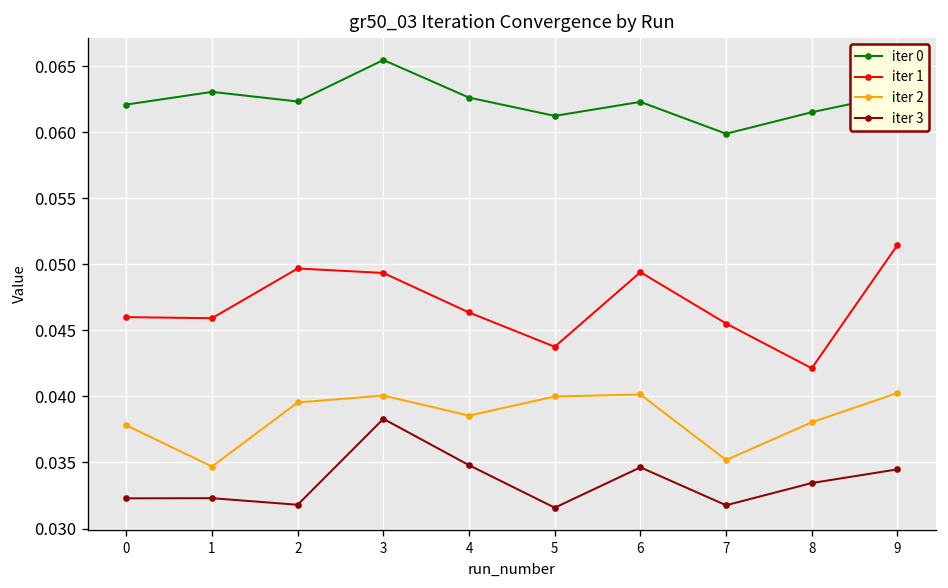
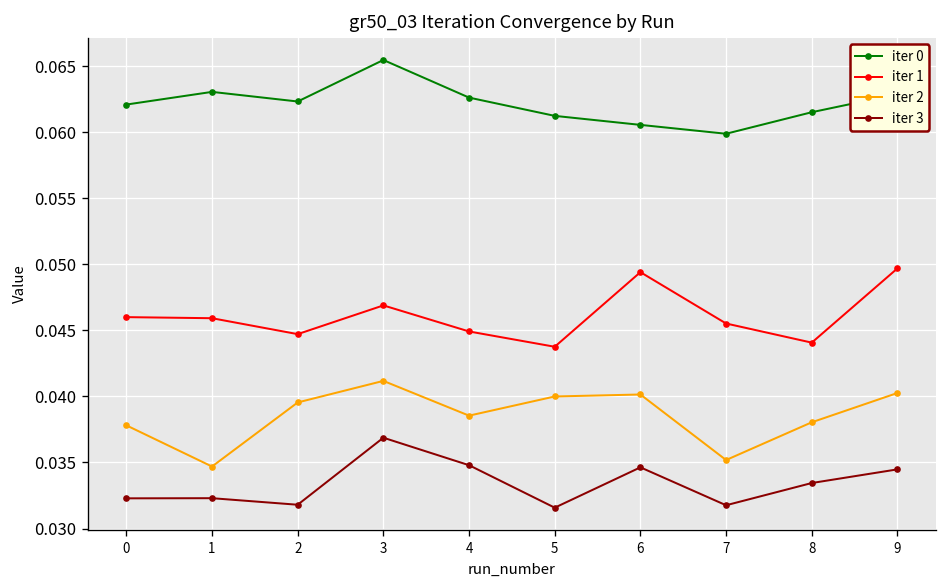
  {
    "iter 0": {
      "0": 0.0621,
      "1": 0.0631,
      "2": 0.0623,
      "3": 0.0655,
      "4": 0.0626,
      "5": 0.0612,
-     "6": 0.0623,
+     "6": 0.0606,
      "7": 0.0599,
      "8": 0.0615
    },
    "iter 1": {
      "0": 0.0460,
      "1": 0.0459,
-     "2": 0.0497,
-     "3": 0.0493,
-     "4": 0.0464,
+     "2": 0.0447,
+     "3": 0.0469,
+     "4": 0.0449,
      "5": 0.0438,
      "6": 0.0494,
      "7": 0.0455,
-     "8": 0.0421,
-     "9": 0.0515
+     "8": 0.0441,
+     "9": 0.0497
    },
    "iter 2": {
      "0": 0.0378,
      "1": 0.0347,
      "2": 0.0395,
-     "3": 0.0401,
+     "3": 0.0412,
      "4": 0.0385,
      "5": 0.0400,
      "6": 0.0401,
      "7": 0.0352,
      "8": 0.0380,
      "9": 0.0403
    },
    "iter 3": {
      "0": 0.0323,
      "1": 0.0323,
      "2": 0.0318,
-     "3": 0.0383,
+     "3": 0.0369,
      "4": 0.0348,
      "5": 0.0316,
      "6": 0.0346,
      "7": 0.0318,
      "8": 0.0334,
      "9": 0.0345
    }
  }
